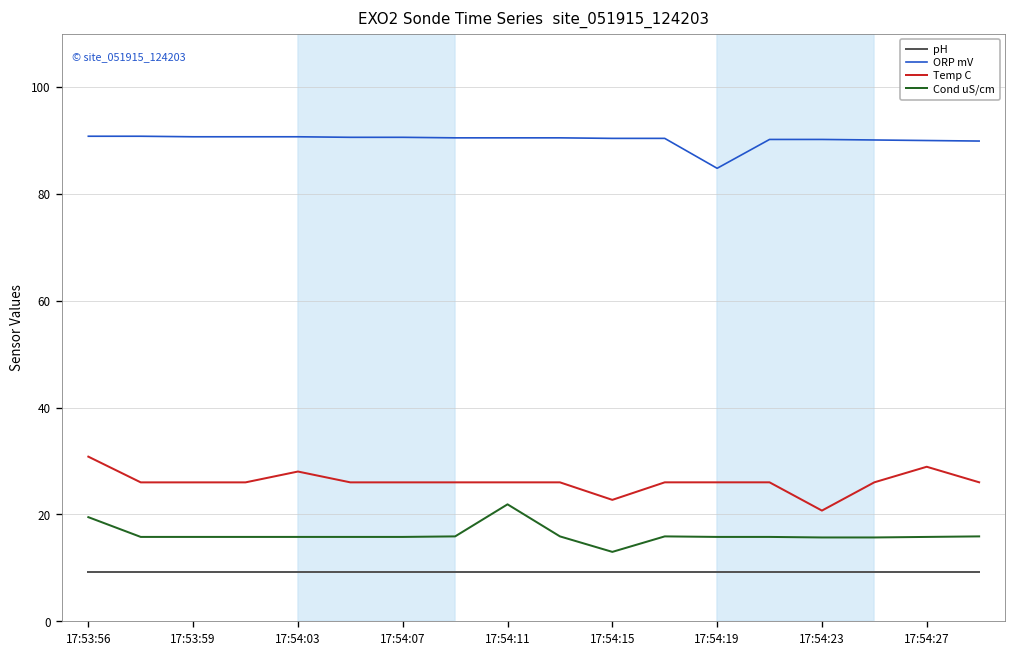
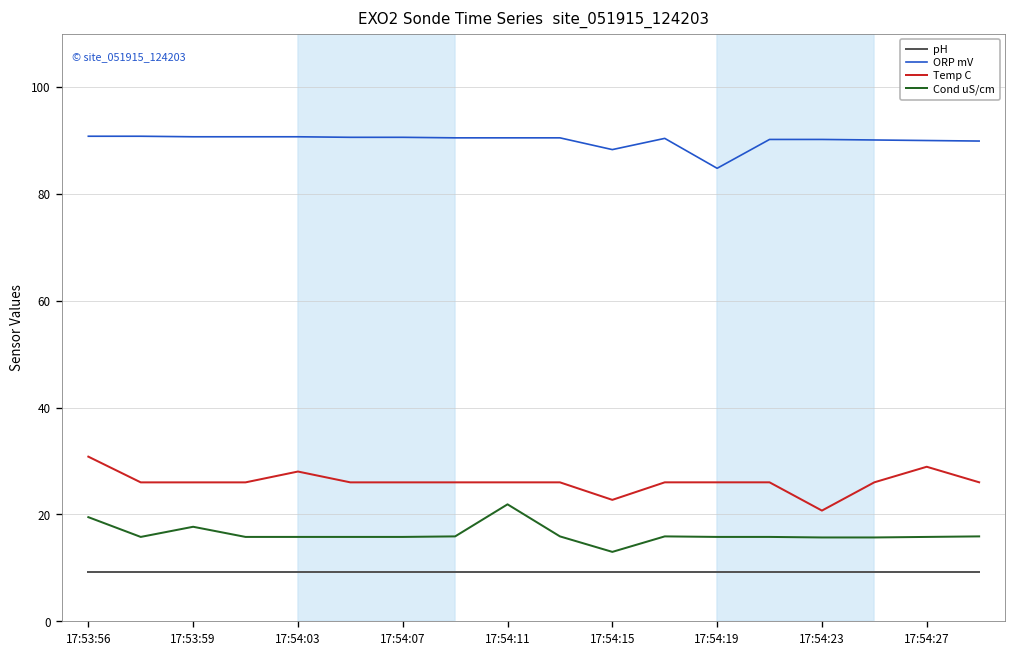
  {
    "pH": {
      "17:53:56": 9,
      "17:53:59": 9,
      "17:54:03": 9,
      "17:54:07": 9,
      "17:54:11": 9,
      "17:54:15": 9,
      "17:54:19": 9,
      "17:54:23": 9,
      "17:54:27": 9
    },
    "ORP mV": {
      "17:53:56": 91,
      "17:53:59": 91,
      "17:54:03": 91,
      "17:54:07": 91,
      "17:54:11": 91,
-     "17:54:15": 90,
+     "17:54:15": 88,
      "17:54:19": 85,
      "17:54:23": 90,
      "17:54:27": 90
    },
    "Temp C": {
      "17:53:56": 31,
      "17:53:59": 26,
      "17:54:03": 28,
      "17:54:07": 26,
      "17:54:11": 26,
      "17:54:15": 23,
      "17:54:19": 26,
      "17:54:23": 21,
      "17:54:27": 29
    },
    "Cond uS/cm": {
      "17:53:56": 20,
-     "17:53:59": 16,
+     "17:53:59": 18,
      "17:54:03": 16,
      "17:54:07": 16,
      "17:54:11": 22,
      "17:54:15": 13,
      "17:54:19": 16,
      "17:54:23": 16,
      "17:54:27": 16
    }
  }
